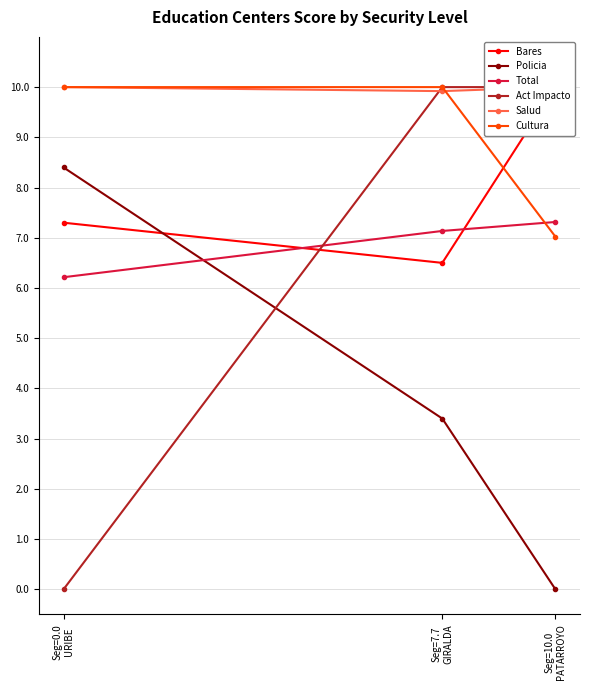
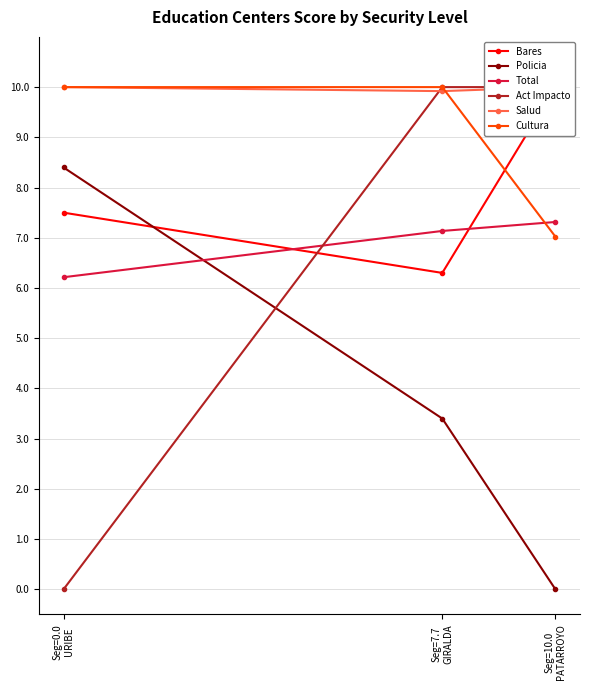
  {
    "Bares": {
-     "Seg=0.0 URIBE": 7.3,
-     "Seg=7.7 GIRALDA": 6.5
+     "Seg=0.0 URIBE": 7.5,
+     "Seg=7.7 GIRALDA": 6.3
    },
    "Policia": {
      "Seg=0.0 URIBE": 8.4,
      "Seg=7.7 GIRALDA": 3.4,
      "Seg=10.0 PATARROYO": 0.0
    },
    "Salud": {
      "Seg=7.7 GIRALDA": 9.9
    },
    "Cultura": {
      "Seg=10.0 PATARROYO": 7.0
    }
  }
